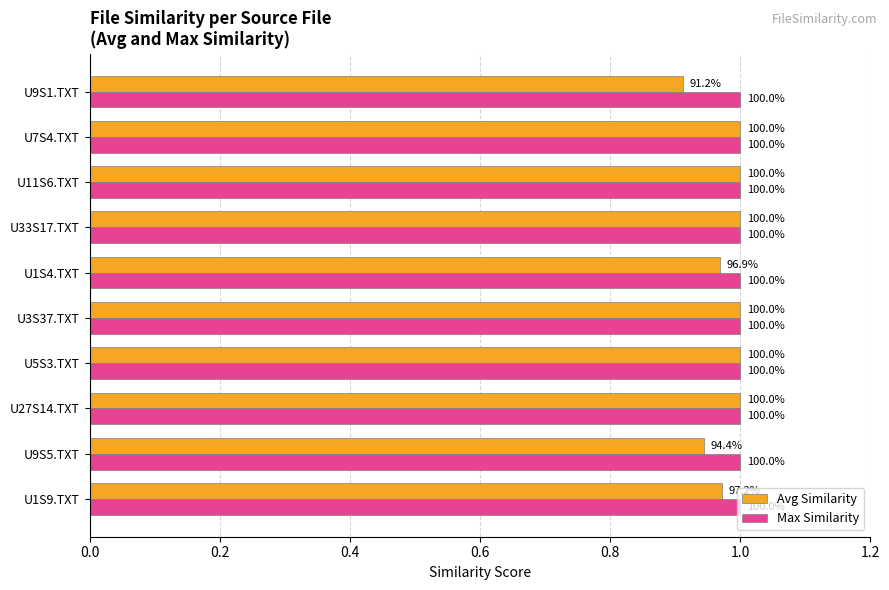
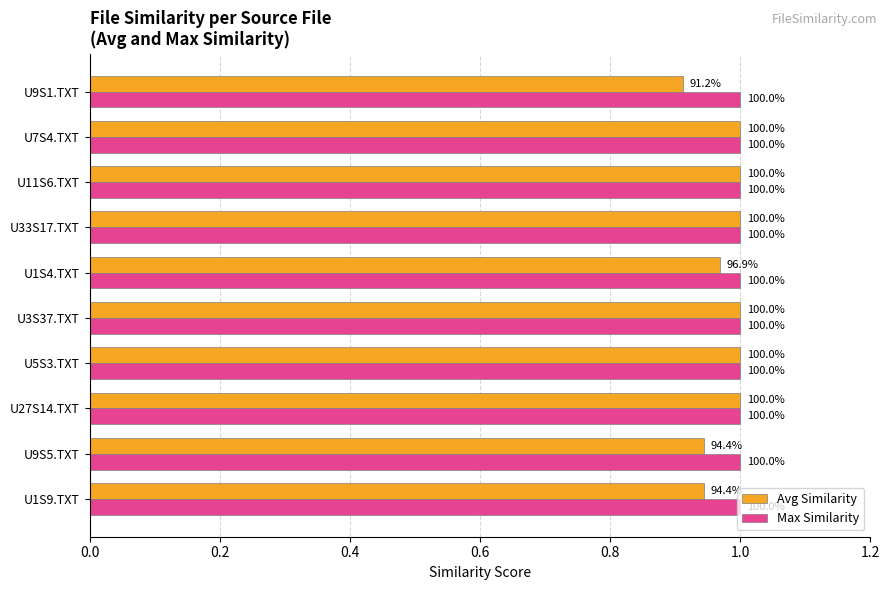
  {
    "Avg Similarity": {
-     "U1S9.TXT": "0.97"
+     "U1S9.TXT": "0.94"
    },
    "Max Similarity": {
      "U9S1.TXT": "100.0%",
      "U7S4.TXT": "100.0%",
      "U11S6.TXT": "100.0%",
      "U33S17.TXT": "100.0%",
      "U1S4.TXT": "100.0%",
      "U3S37.TXT": "100.0%",
      "U5S3.TXT": "100.0%",
      "U27S14.TXT": "100.0%",
      "U9S5.TXT": "100.0%"
    }
  }
